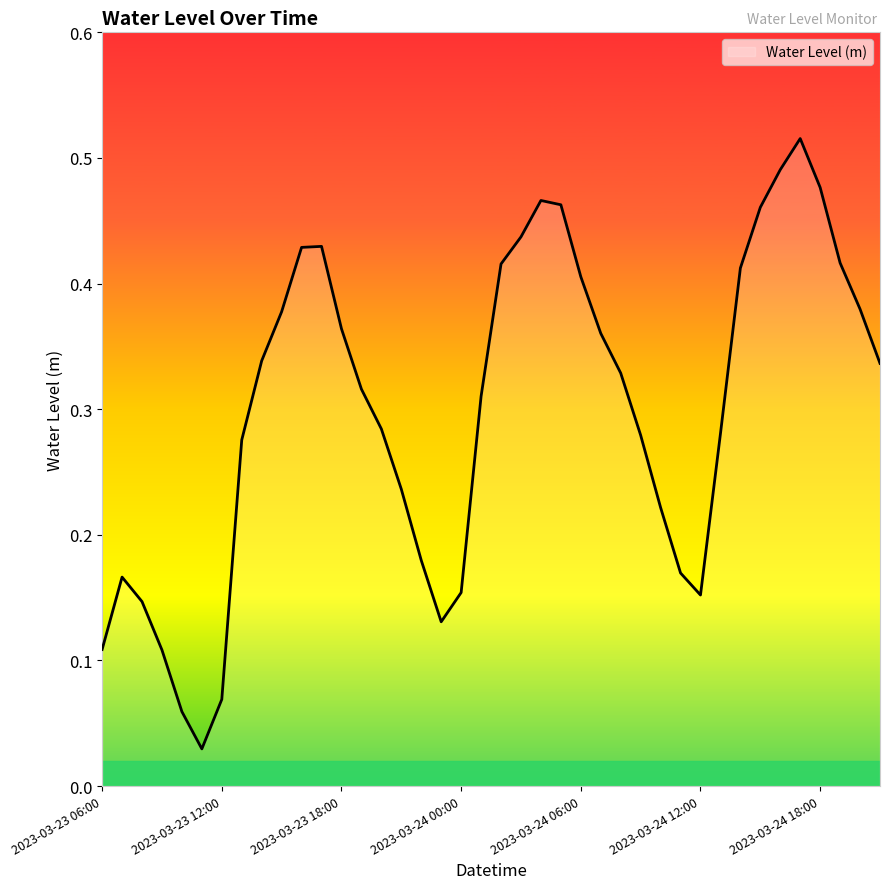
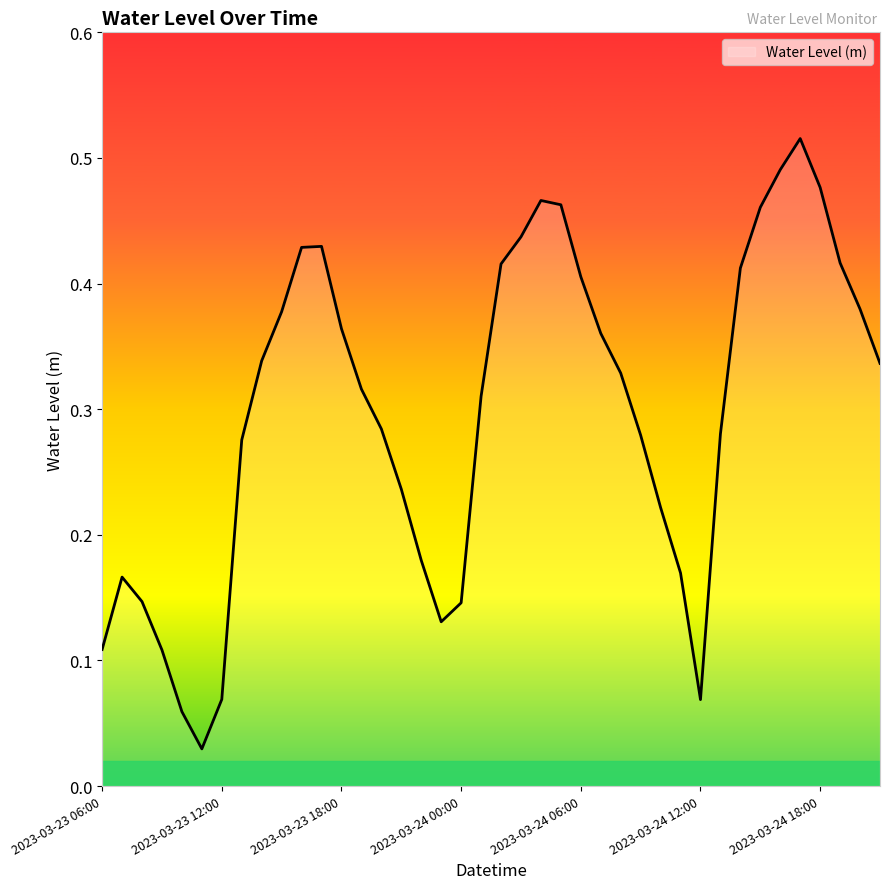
  {
    "2023-03-23 06:00": 0.109,
    "2023-03-23 12:00": 0.069,
    "2023-03-23 18:00": 0.364,
-   "2023-03-24 00:00": 0.154,
+   "2023-03-24 00:00": 0.146,
    "2023-03-24 06:00": 0.405,
-   "2023-03-24 12:00": 0.152,
+   "2023-03-24 12:00": 0.069,
    "2023-03-24 18:00": 0.476
  }
